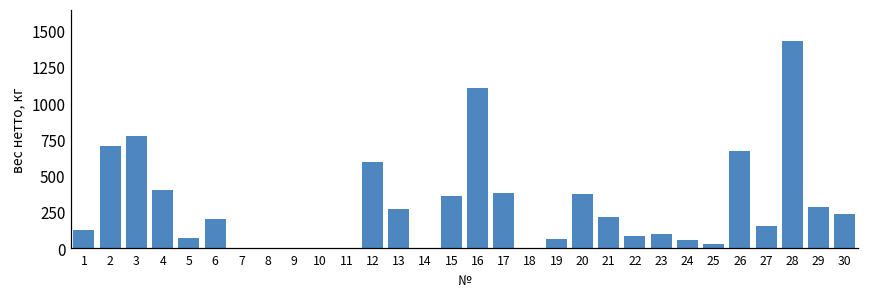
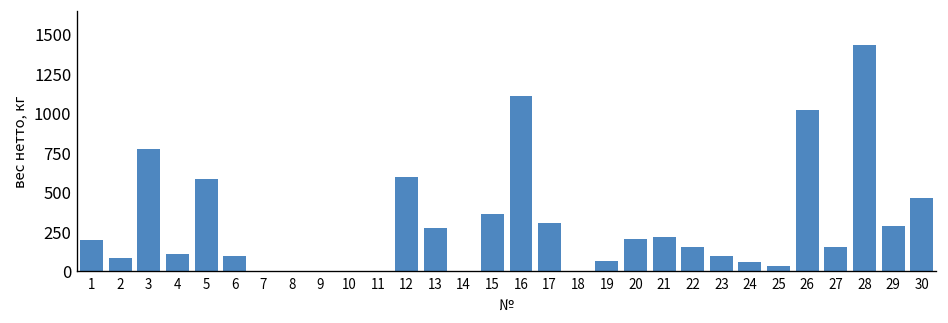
  {
-   "1": 130,
-   "2": 710,
+   "1": 200,
+   "2": 80,
    "3": 770,
-   "4": 400,
-   "5": 70,
-   "6": 200,
+   "4": 110,
+   "5": 580,
+   "6": 90,
    "7": 0,
    "8": 0,
    "9": 0,
    "10": 0,
    "11": 0,
    "12": 590,
    "13": 270,
    "14": 0,
    "15": 360,
    "16": 1110,
-   "17": 380,
+   "17": 300,
    "18": 0,
    "19": 60,
-   "20": 370,
+   "20": 200,
    "21": 210,
-   "22": 80,
+   "22": 150,
    "23": 100,
    "24": 60,
    "25": 30,
-   "26": 670,
+   "26": 1020,
    "27": 150,
    "28": 1430,
    "29": 290,
-   "30": 230
+   "30": 460
  }
